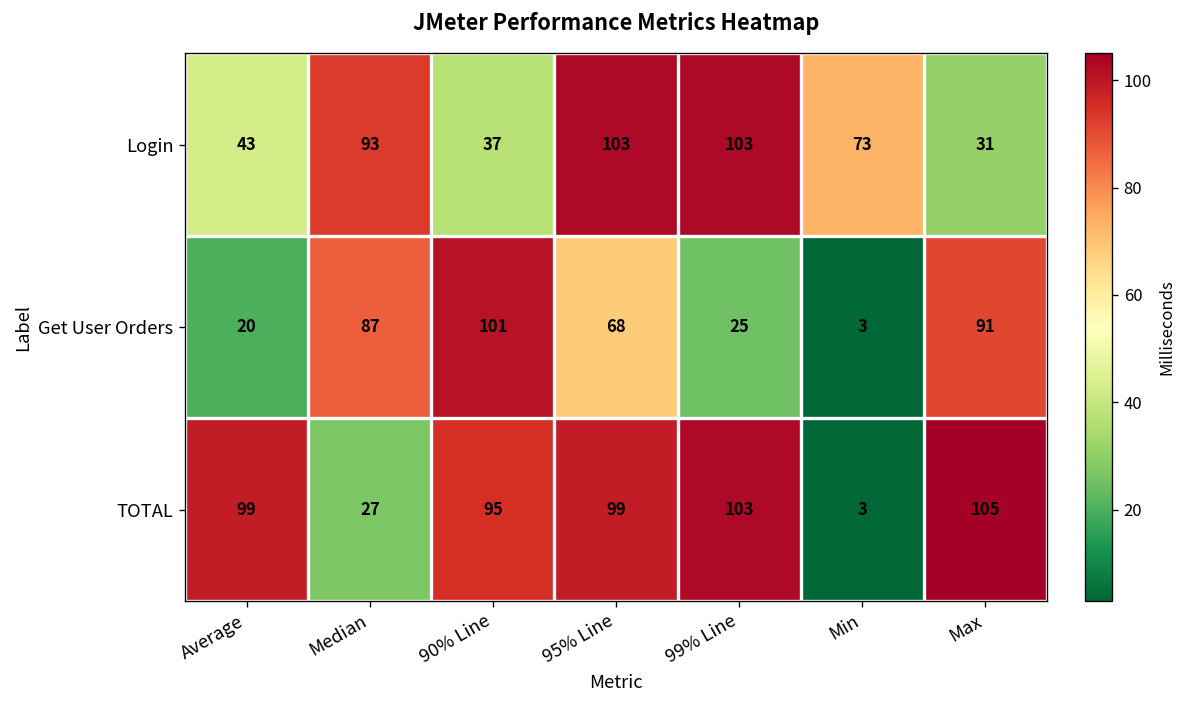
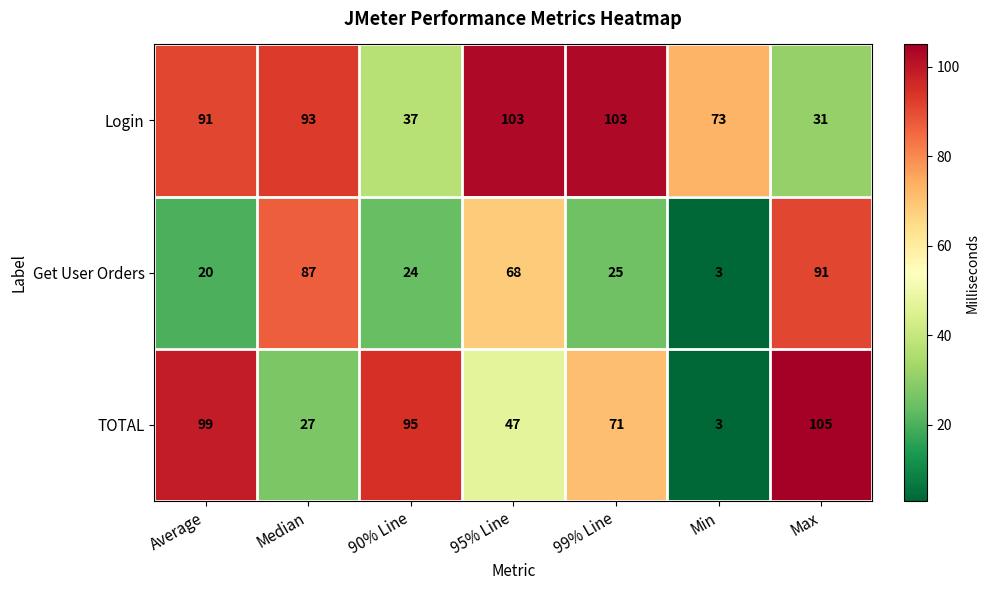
  {
    "Login": {
-     "Average": 43,
+     "Average": 91,
      "Median": 93,
      "90% Line": 37,
      "95% Line": 103,
      "99% Line": 103,
      "Min": 73,
      "Max": 31
    },
    "Get User Orders": {
      "Average": 20,
      "Median": 87,
-     "90% Line": 101,
+     "90% Line": 24,
      "95% Line": 68,
      "99% Line": 25,
      "Min": 3,
      "Max": 91
    },
    "TOTAL": {
      "Average": 99,
      "Median": 27,
      "90% Line": 95,
-     "95% Line": 99,
-     "99% Line": 103,
+     "95% Line": 47,
+     "99% Line": 71,
      "Min": 3,
      "Max": 105
    }
  }
